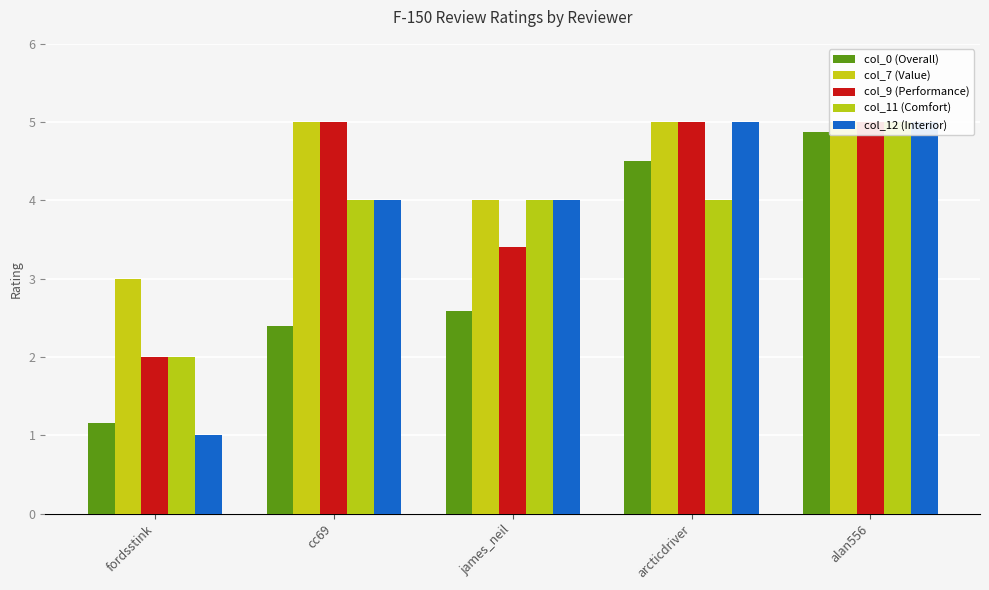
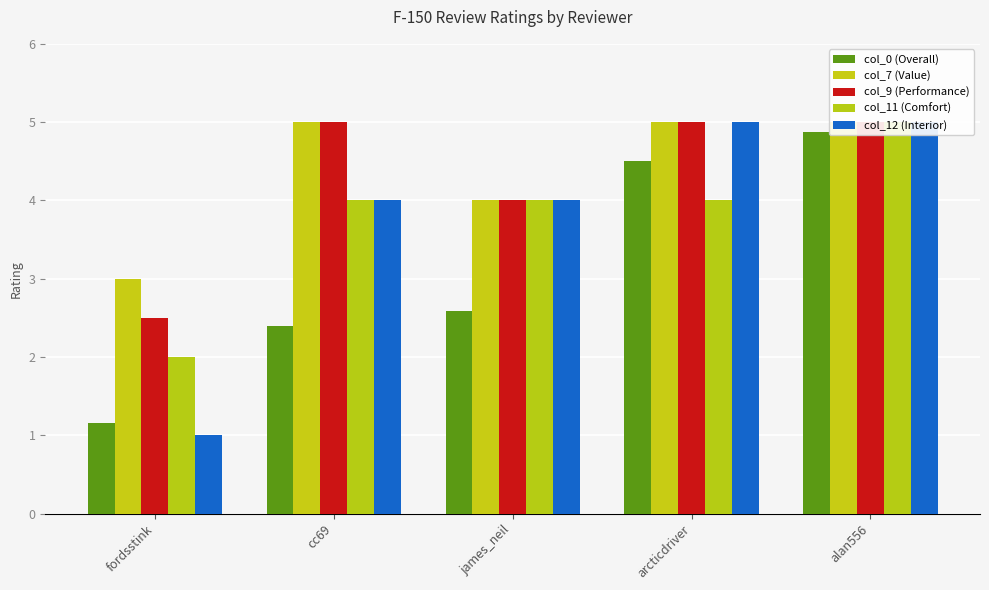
  {
    "col_0 (Overall)": {
      "fordsstink": 1.2,
      "cc69": 2.4,
      "james_neil": 2.6,
      "arcticdriver": 4.5,
      "alan556": 4.9
    },
    "col_9 (Performance)": {
-     "fordsstink": 2.0,
+     "fordsstink": 2.5,
      "cc69": 5.0,
-     "james_neil": 3.4,
+     "james_neil": 4.0,
      "arcticdriver": 5.0
    },
    "col_12 (Interior)": {
      "fordsstink": 1.0,
      "cc69": 4.0,
      "james_neil": 4.0,
      "arcticdriver": 5.0
    }
  }
